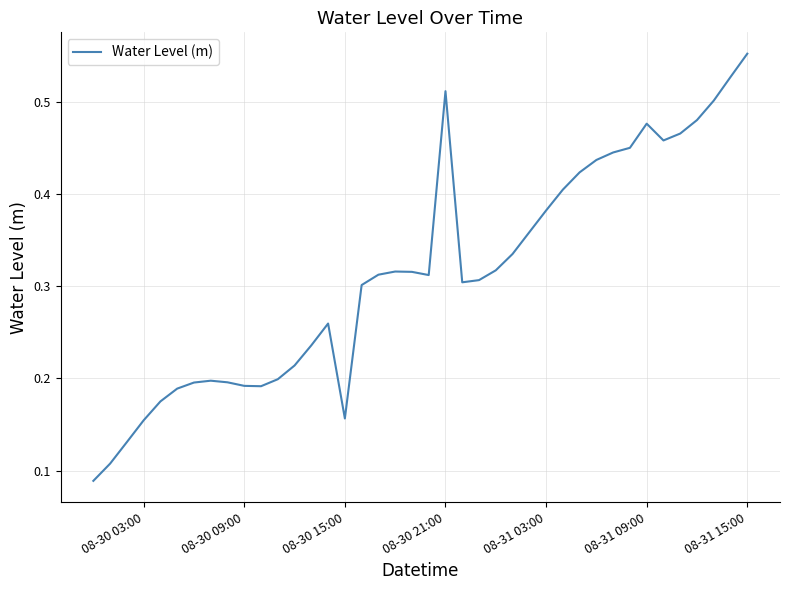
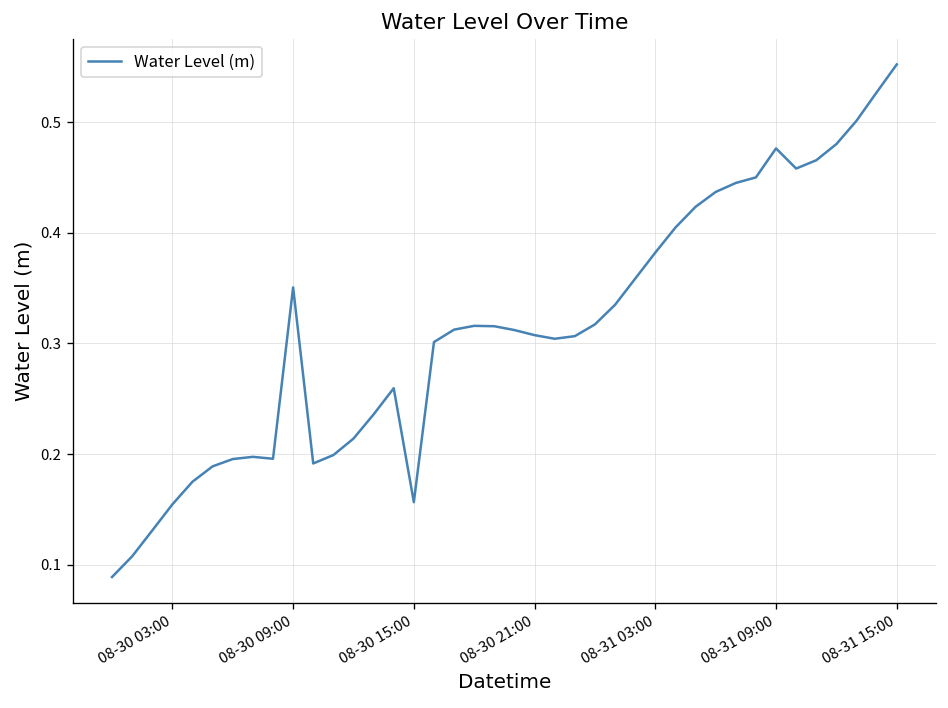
  {
    "08-30 03:00": 0.15,
-   "08-30 09:00": 0.19,
+   "08-30 09:00": 0.35,
    "08-30 15:00": 0.16,
-   "08-30 21:00": 0.51,
+   "08-30 21:00": 0.31,
    "08-31 03:00": 0.38,
    "08-31 09:00": 0.48,
    "08-31 15:00": 0.55
  }
